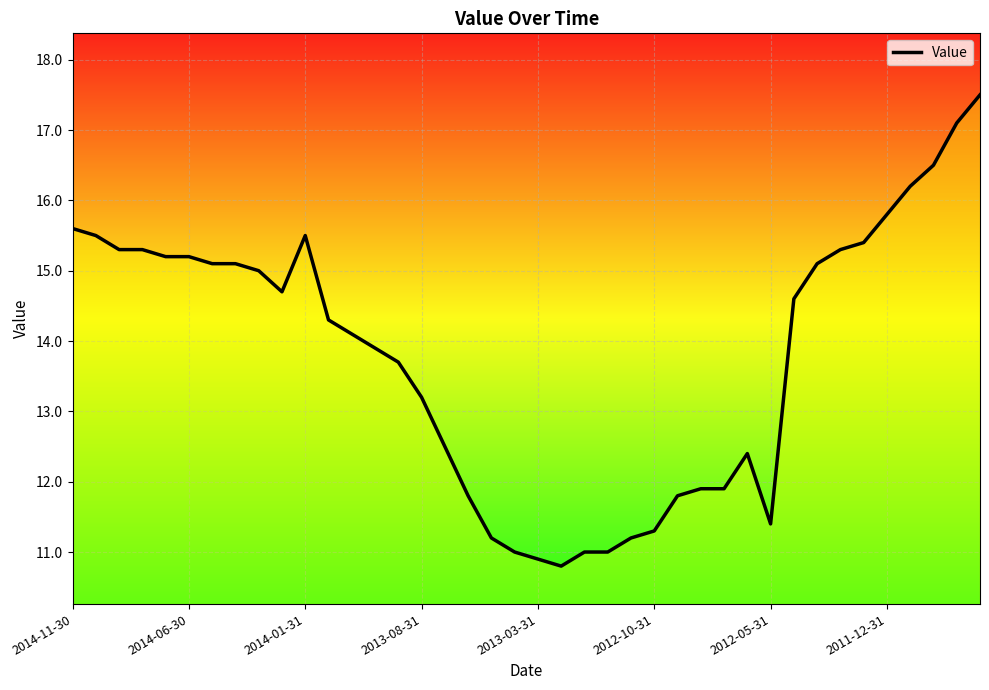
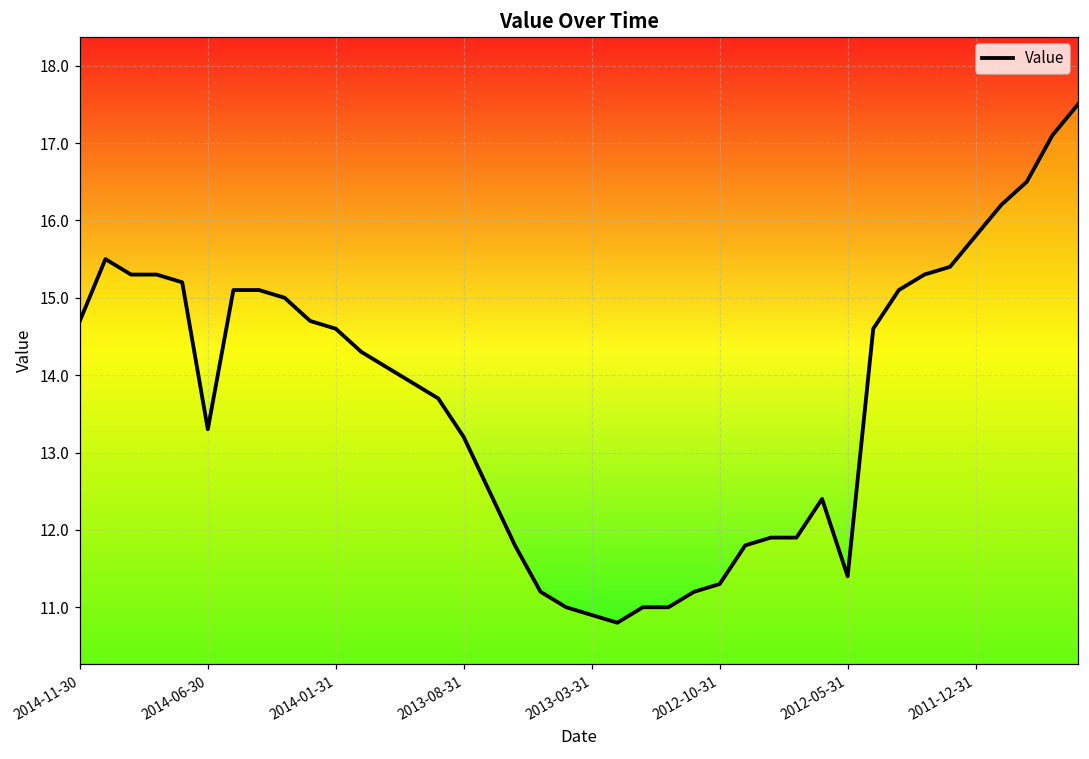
  {
-   "2014-11-30": 15.6,
-   "2014-06-30": 15.2,
-   "2014-01-31": 15.5,
+   "2014-11-30": 14.7,
+   "2014-06-30": 13.3,
+   "2014-01-31": 14.6,
    "2013-08-31": 13.2,
    "2013-03-31": 10.9,
    "2012-10-31": 11.3,
    "2012-05-31": 11.4,
    "2011-12-31": 15.8
  }
